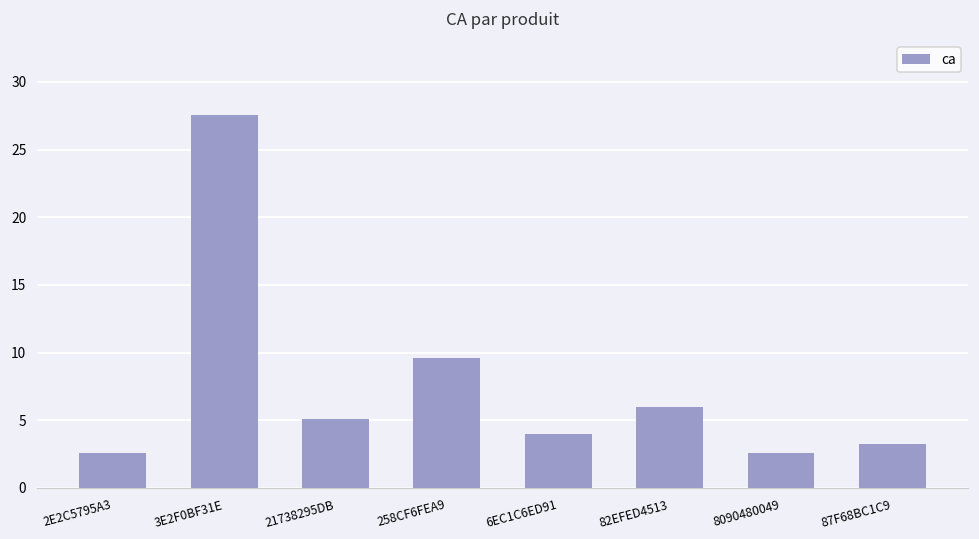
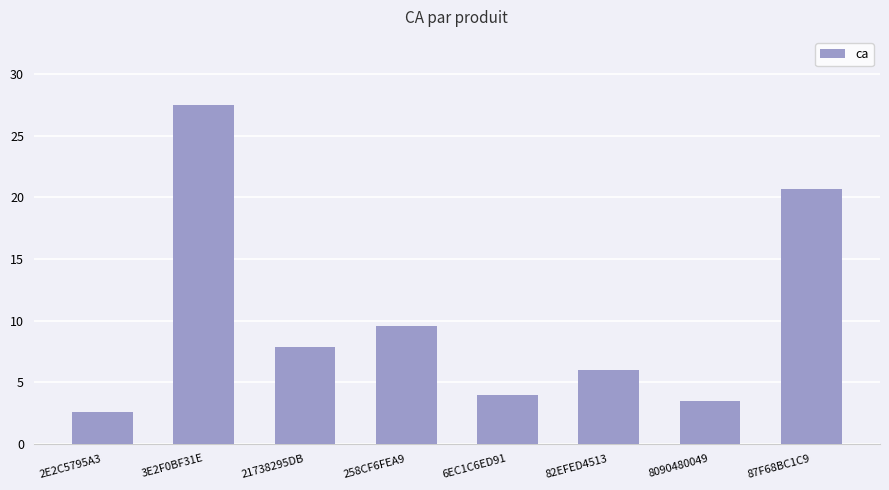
  {
    "2E2C5795A3": 2.6,
    "3E2F0BF31E": 27.5,
-   "21738295DB": 5.1,
+   "21738295DB": 7.8,
    "258CF6FEA9": 9.6,
    "6EC1C6ED91": 4.0,
    "82EFED4513": 6.0,
-   "8090480049": 2.6,
-   "87F68BC1C9": 3.2
+   "8090480049": 3.4,
+   "87F68BC1C9": 20.7
  }
